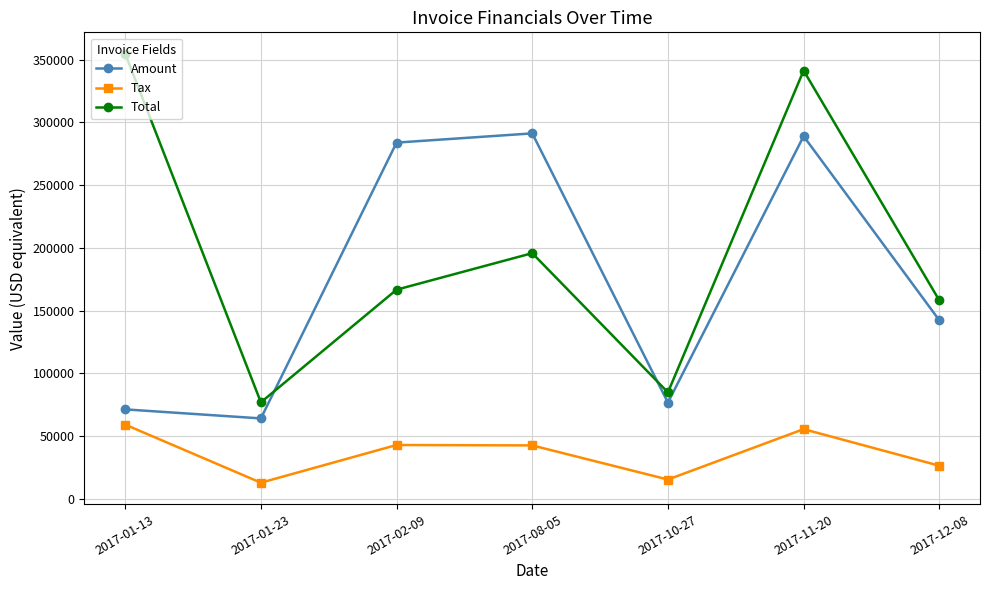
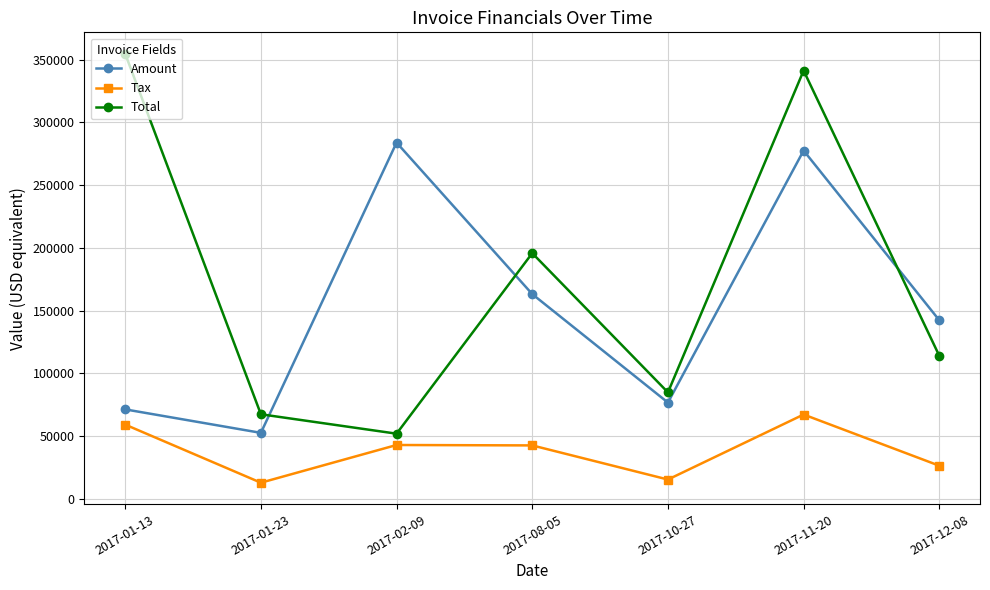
  {
    "Amount": {
      "2017-01-13": 71000,
-     "2017-01-23": 64000,
+     "2017-01-23": 53000,
      "2017-02-09": 284000,
-     "2017-08-05": 291000,
+     "2017-08-05": 163000,
      "2017-10-27": 77000,
-     "2017-11-20": 289000,
+     "2017-11-20": 277000,
      "2017-12-08": 142000
    },
    "Tax": {
      "2017-01-13": 59000,
      "2017-01-23": 13000,
      "2017-02-09": 43000,
      "2017-08-05": 43000,
      "2017-10-27": 15000,
-     "2017-11-20": 55000,
+     "2017-11-20": 67000,
      "2017-12-08": 26000
    },
    "Total": {
-     "2017-01-23": 77000,
-     "2017-02-09": 167000,
+     "2017-01-23": 67000,
+     "2017-02-09": 52000,
      "2017-08-05": 196000,
      "2017-10-27": 85000,
      "2017-11-20": 341000,
-     "2017-12-08": 158000
+     "2017-12-08": 114000
    }
  }
